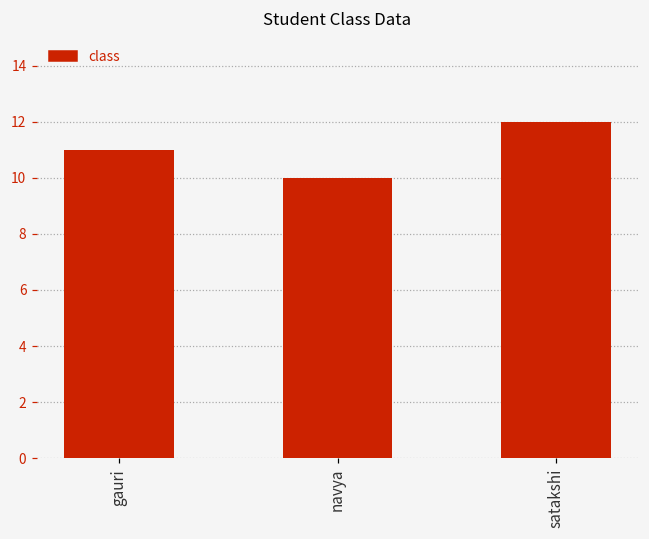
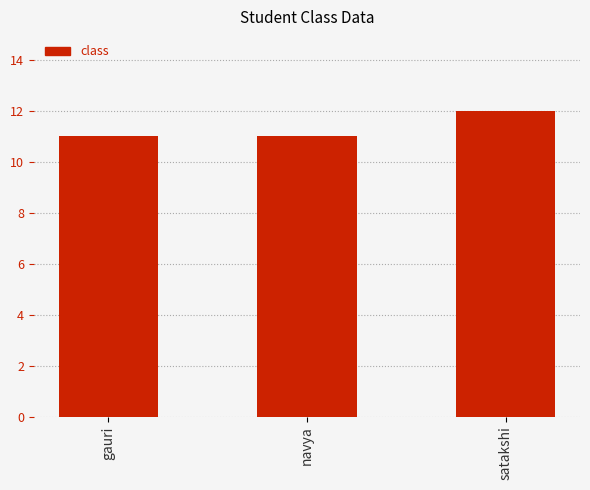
  {
    "gauri": 11,
-   "navya": 10,
+   "navya": 11,
    "satakshi": 12
  }
